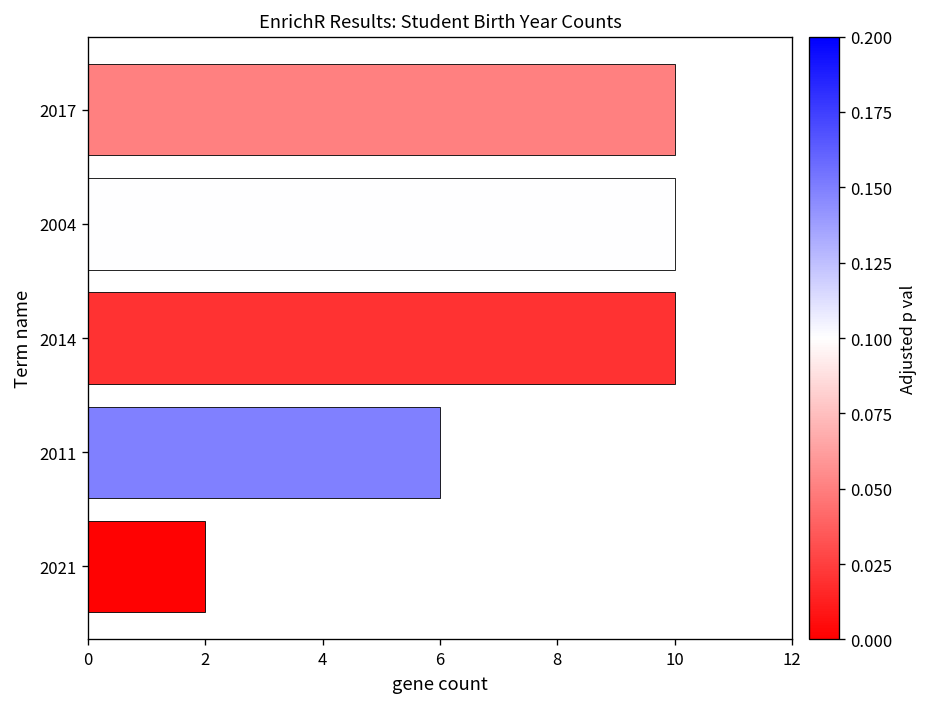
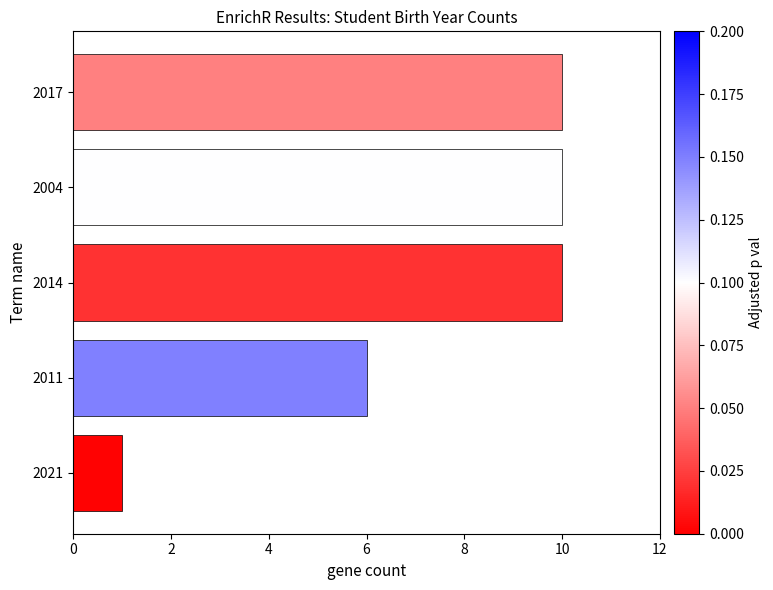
  {
    "2017": 10,
    "2004": 10,
    "2014": 10,
    "2011": 6,
-   "2021": 2
+   "2021": 1
  }
